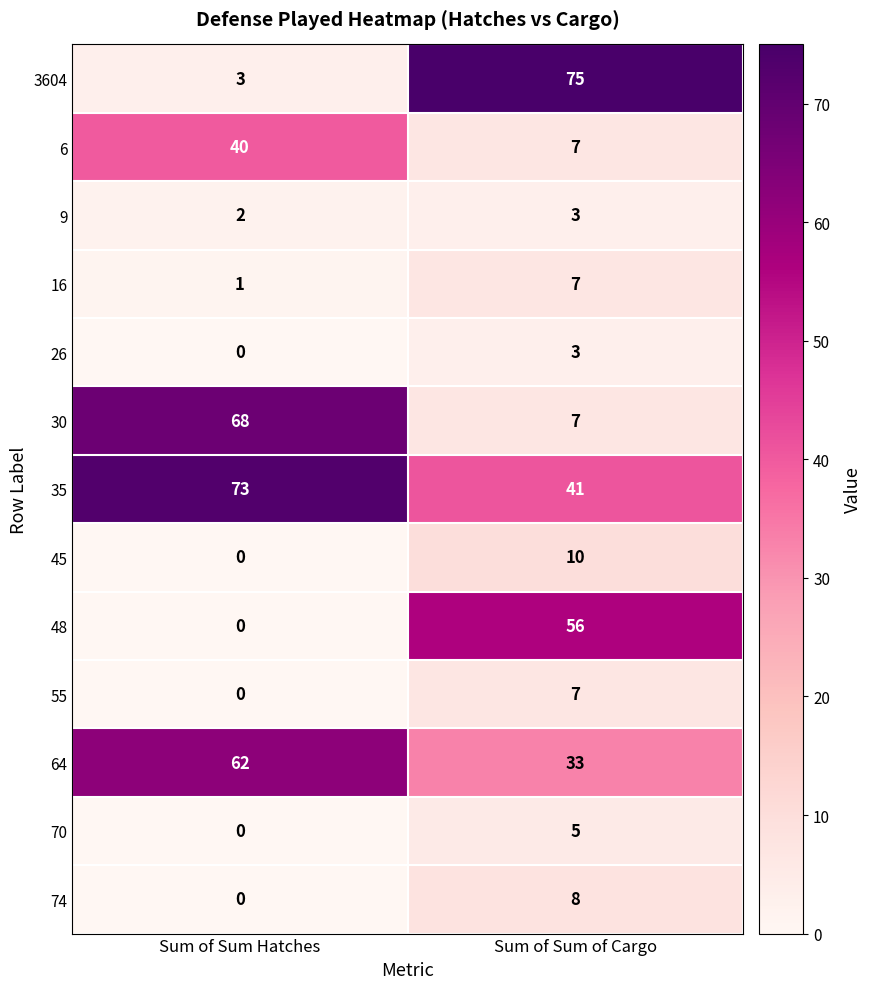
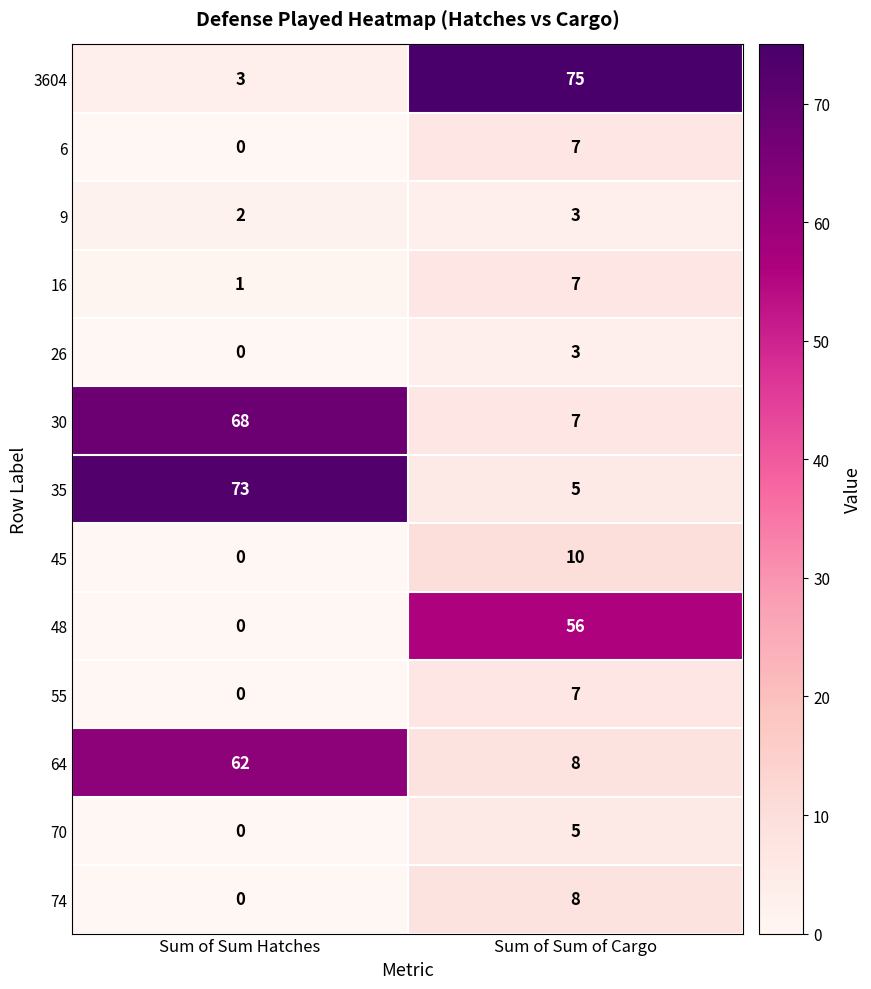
  {
    "3604": {
      "Sum of Sum Hatches": 3,
      "Sum of Sum of Cargo": 75
    },
    "6": {
-     "Sum of Sum Hatches": 40,
+     "Sum of Sum Hatches": 0,
      "Sum of Sum of Cargo": 7
    },
    "9": {
      "Sum of Sum Hatches": 2,
      "Sum of Sum of Cargo": 3
    },
    "16": {
      "Sum of Sum Hatches": 1,
      "Sum of Sum of Cargo": 7
    },
    "26": {
      "Sum of Sum Hatches": 0,
      "Sum of Sum of Cargo": 3
    },
    "30": {
      "Sum of Sum Hatches": 68,
      "Sum of Sum of Cargo": 7
    },
    "35": {
      "Sum of Sum Hatches": 73,
-     "Sum of Sum of Cargo": 41
+     "Sum of Sum of Cargo": 5
    },
    "45": {
      "Sum of Sum Hatches": 0,
      "Sum of Sum of Cargo": 10
    },
    "48": {
      "Sum of Sum Hatches": 0,
      "Sum of Sum of Cargo": 56
    },
    "55": {
      "Sum of Sum Hatches": 0,
      "Sum of Sum of Cargo": 7
    },
    "64": {
      "Sum of Sum Hatches": 62,
-     "Sum of Sum of Cargo": 33
+     "Sum of Sum of Cargo": 8
    },
    "70": {
      "Sum of Sum Hatches": 0,
      "Sum of Sum of Cargo": 5
    },
    "74": {
      "Sum of Sum Hatches": 0,
      "Sum of Sum of Cargo": 8
    }
  }
